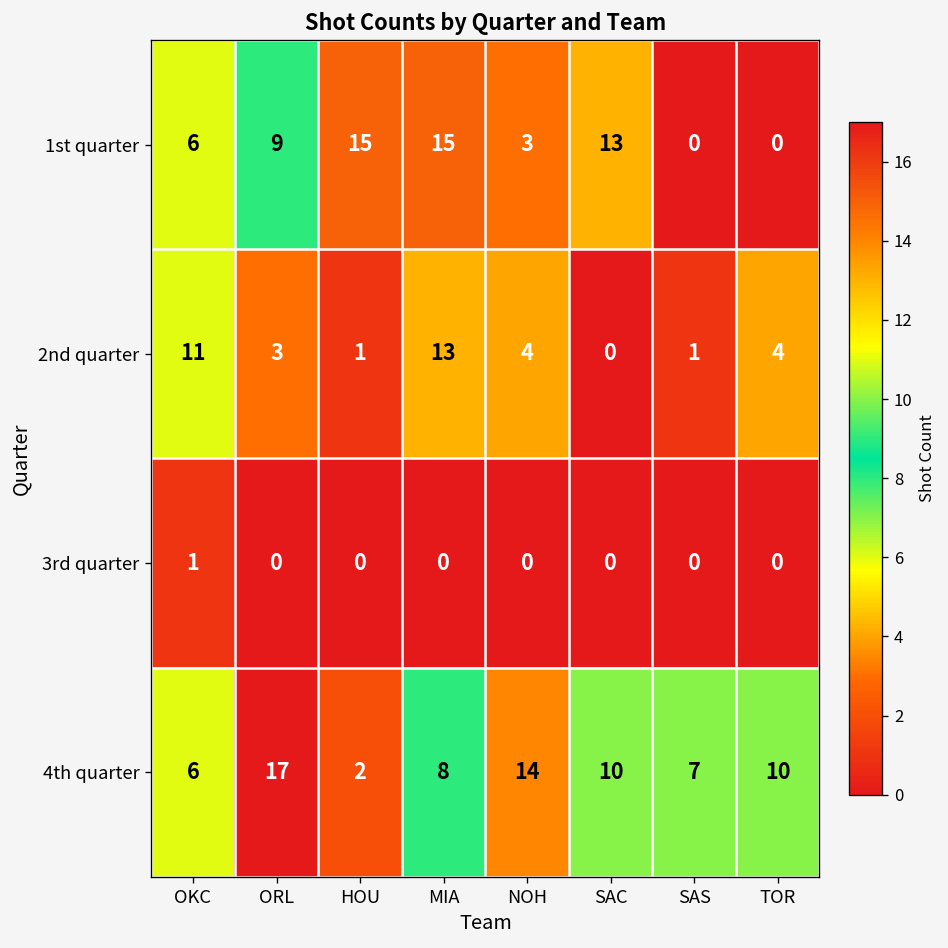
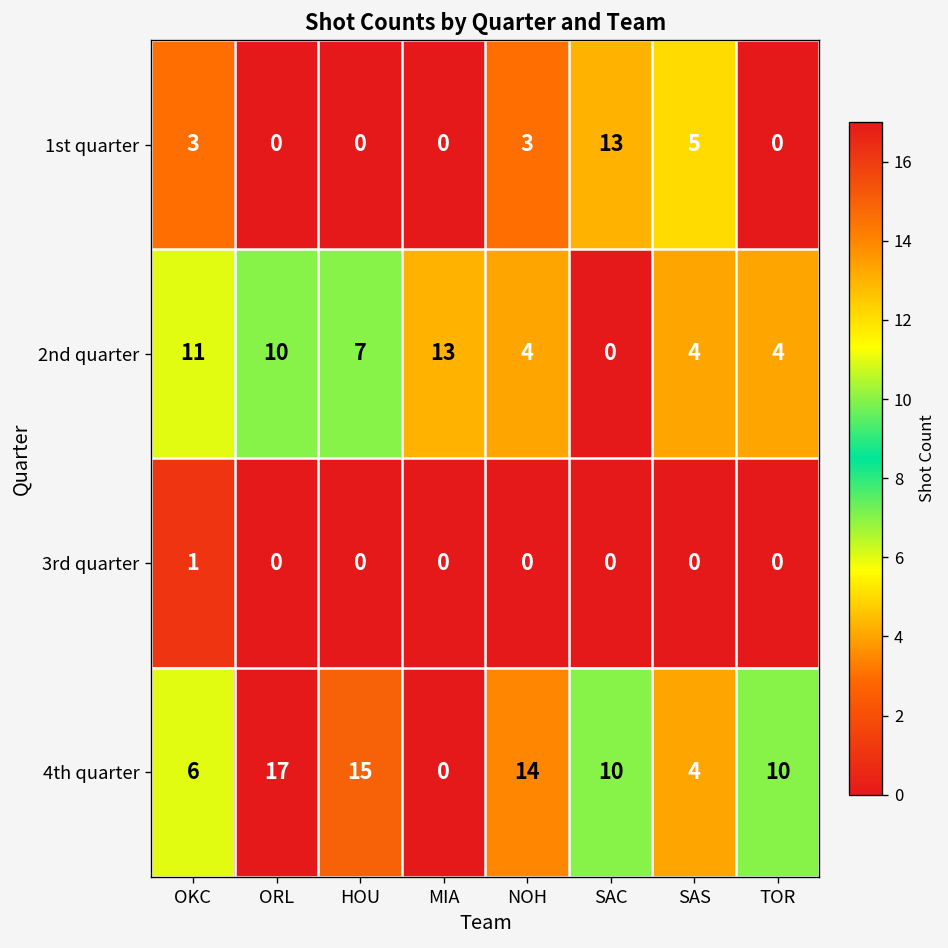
  {
    "1st quarter": {
-     "OKC": 6,
-     "ORL": 9,
-     "HOU": 15,
-     "MIA": 15,
+     "OKC": 3,
+     "ORL": 0,
+     "HOU": 0,
+     "MIA": 0,
      "NOH": 3,
      "SAC": 13,
-     "SAS": 0,
+     "SAS": 5,
      "TOR": 0
    },
    "2nd quarter": {
      "OKC": 11,
-     "ORL": 3,
-     "HOU": 1,
+     "ORL": 10,
+     "HOU": 7,
      "MIA": 13,
      "NOH": 4,
      "SAC": 0,
-     "SAS": 1,
+     "SAS": 4,
      "TOR": 4
    },
    "3rd quarter": {
      "OKC": 1,
      "ORL": 0,
      "HOU": 0,
      "MIA": 0,
      "NOH": 0,
      "SAC": 0,
      "SAS": 0,
      "TOR": 0
    },
    "4th quarter": {
      "OKC": 6,
      "ORL": 17,
-     "HOU": 2,
-     "MIA": 8,
+     "HOU": 15,
+     "MIA": 0,
      "NOH": 14,
      "SAC": 10,
-     "SAS": 7,
+     "SAS": 4,
      "TOR": 10
    }
  }
